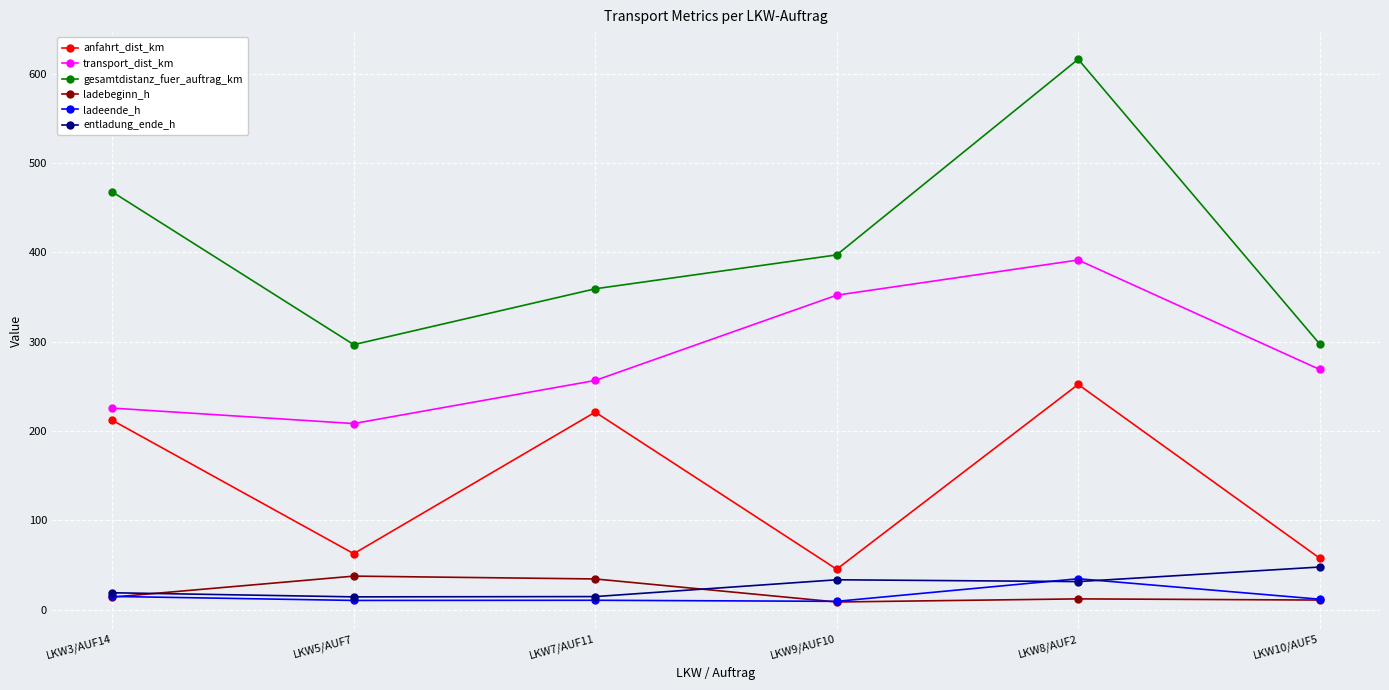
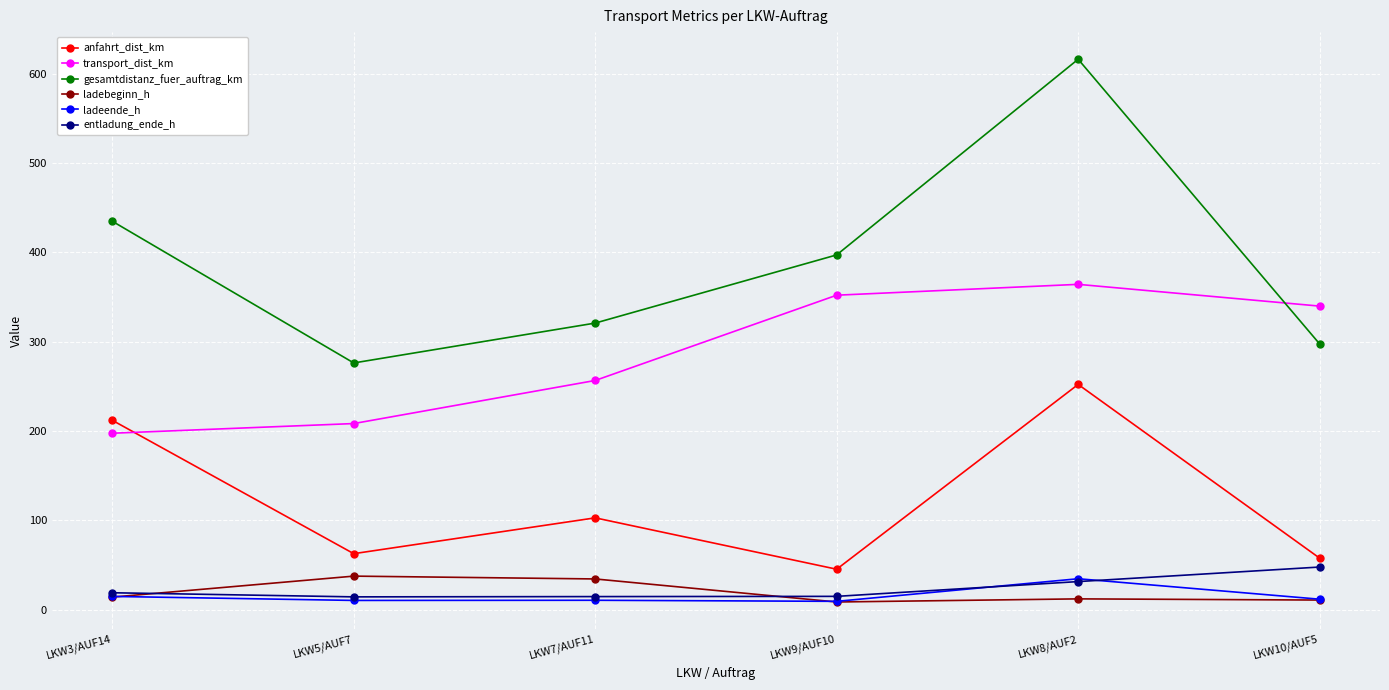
  {
    "anfahrt_dist_km": {
      "LKW3/AUF14": 210,
      "LKW5/AUF7": 60,
-     "LKW7/AUF11": 220,
+     "LKW7/AUF11": 100,
      "LKW9/AUF10": 50,
      "LKW8/AUF2": 250,
      "LKW10/AUF5": 60
    },
    "transport_dist_km": {
-     "LKW3/AUF14": 230,
+     "LKW3/AUF14": 200,
      "LKW5/AUF7": 210,
      "LKW7/AUF11": 260,
      "LKW9/AUF10": 350,
-     "LKW8/AUF2": 390,
-     "LKW10/AUF5": 270
+     "LKW8/AUF2": 360,
+     "LKW10/AUF5": 340
    },
    "gesamtdistanz_fuer_auftrag_km": {
-     "LKW3/AUF14": 470,
-     "LKW5/AUF7": 300,
-     "LKW7/AUF11": 360,
+     "LKW3/AUF14": 430,
+     "LKW5/AUF7": 280,
+     "LKW7/AUF11": 320,
      "LKW9/AUF10": 400,
      "LKW8/AUF2": 620,
      "LKW10/AUF5": 300
    },
    "ladebeginn_h": {
      "LKW5/AUF7": 40,
      "LKW7/AUF11": 30,
      "LKW8/AUF2": 10
    },
    "ladeende_h": {
      "LKW5/AUF7": 10,
      "LKW7/AUF11": 10,
      "LKW8/AUF2": 30
    },
    "entladung_ende_h": {
      "LKW3/AUF14": 20,
      "LKW5/AUF7": 10,
      "LKW7/AUF11": 10,
-     "LKW9/AUF10": 30,
+     "LKW9/AUF10": 10,
      "LKW8/AUF2": 30,
      "LKW10/AUF5": 50
    }
  }
